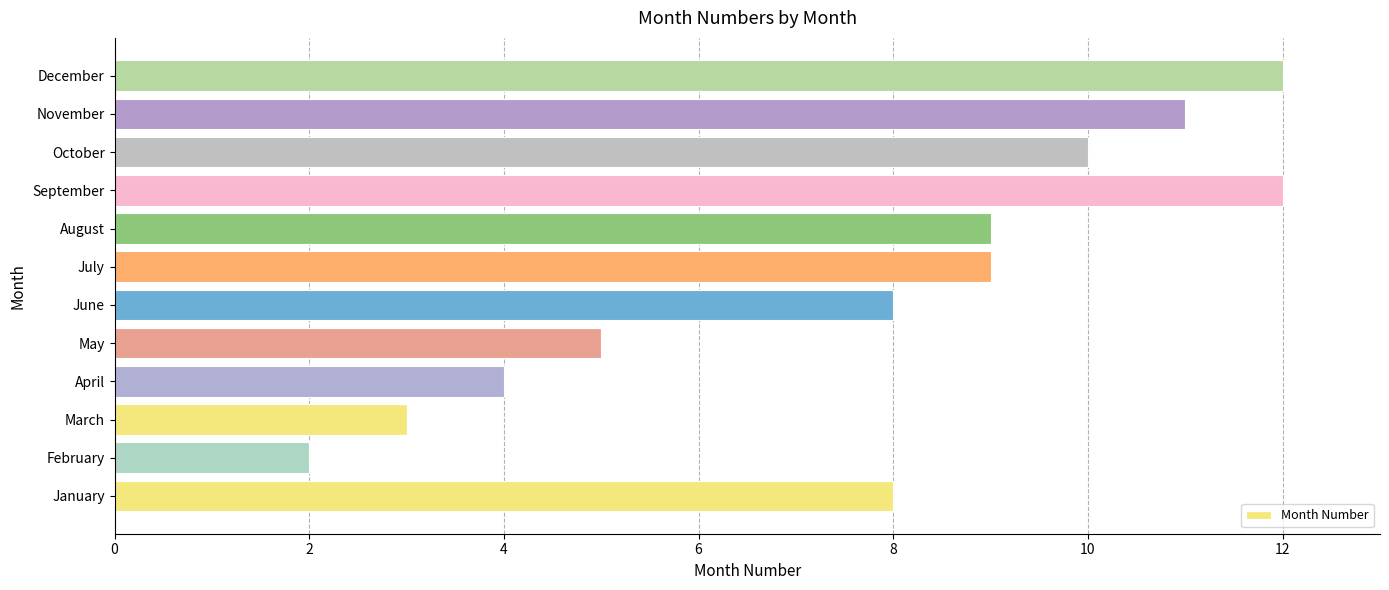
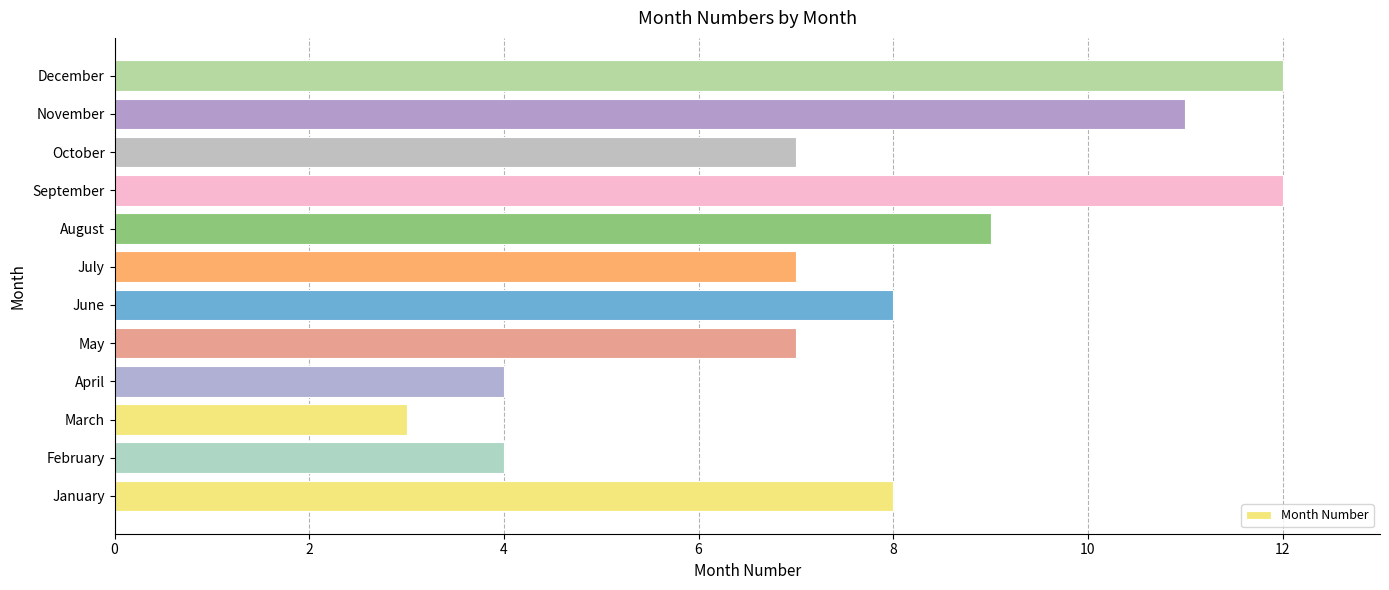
  {
    "December": 12,
    "November": 11,
-   "October": 10,
+   "October": 7,
    "September": 12,
    "August": 9,
-   "July": 9,
+   "July": 7,
    "June": 8,
-   "May": 5,
+   "May": 7,
    "April": 4,
    "March": 3,
-   "February": 2,
+   "February": 4,
    "January": 8
  }
